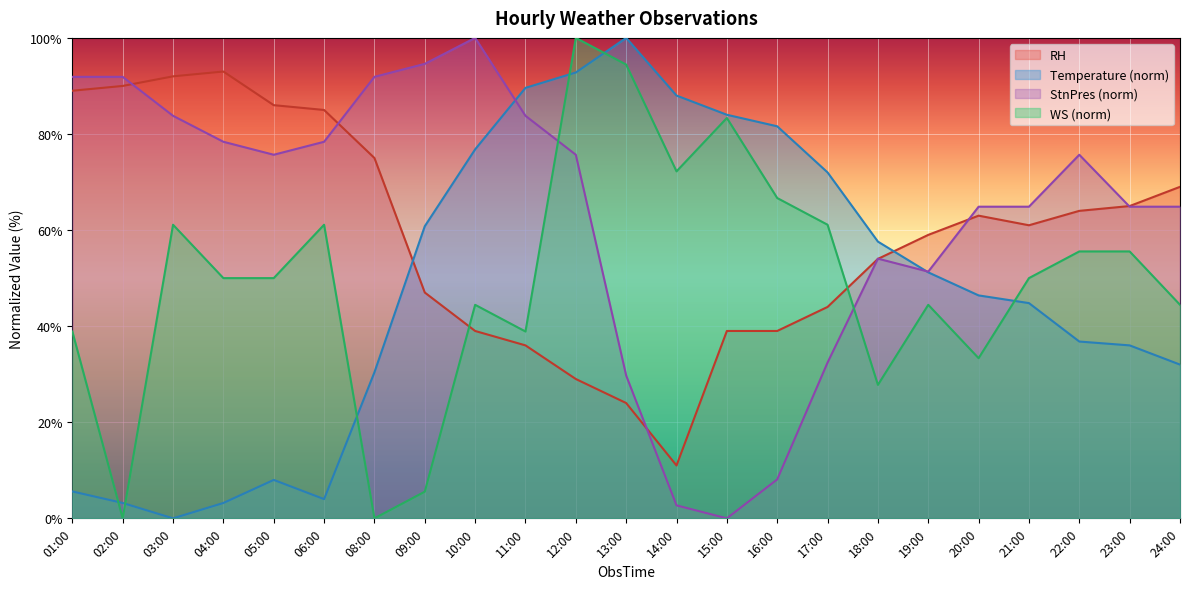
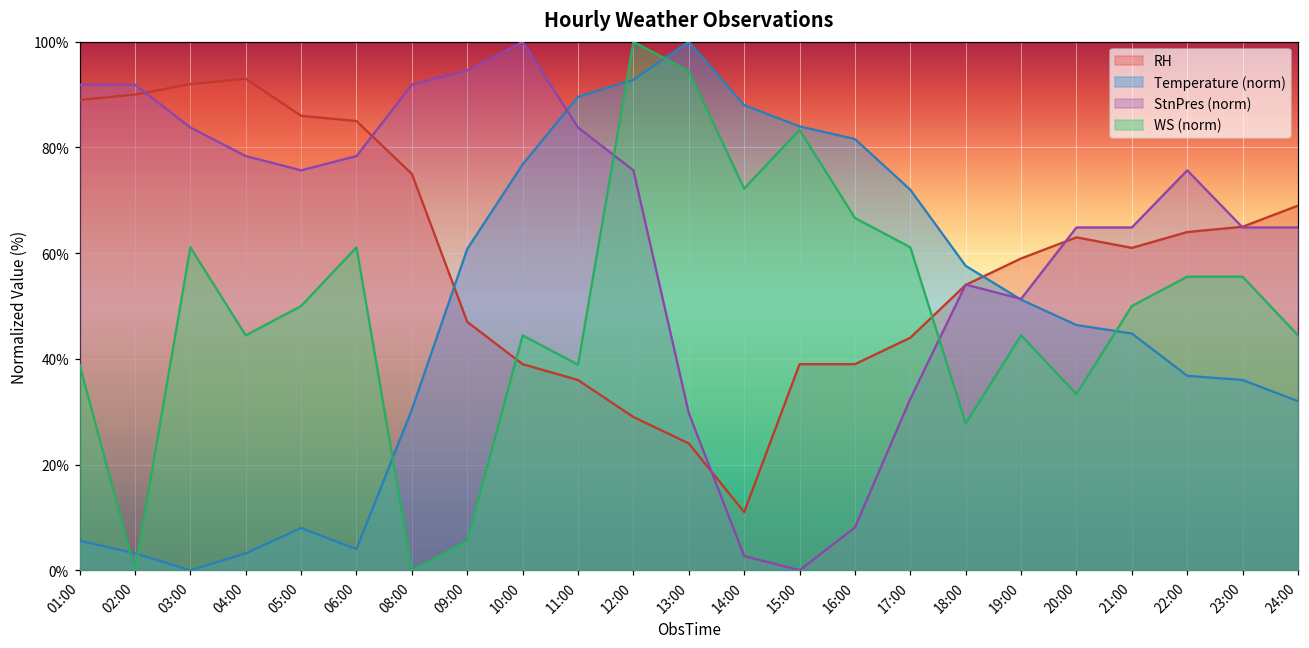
  {
    "RH": {
      "01:00": "89%",
      "02:00": "90%",
      "03:00": "92%",
      "04:00": "93%",
      "05:00": "86%",
      "06:00": "85%",
      "08:00": "75%",
      "09:00": "47%",
      "10:00": "39%",
      "11:00": "36%",
      "12:00": "29%",
      "13:00": "24%",
      "14:00": "11%",
      "15:00": "39%",
      "16:00": "39%",
      "17:00": "44%",
      "19:00": "59%",
      "20:00": "63%",
      "21:00": "61%",
      "22:00": "64%",
      "24:00": "69%"
    },
    "Temperature (norm)": {
      "01:00": "6%",
      "02:00": "3%",
      "03:00": "0%",
      "04:00": "3%",
      "05:00": "8%",
      "06:00": "4%",
      "08:00": "30%",
      "09:00": "61%",
      "10:00": "77%",
      "11:00": "90%",
      "12:00": "93%",
      "13:00": "100%",
      "14:00": "88%",
      "15:00": "84%",
      "16:00": "82%",
      "17:00": "72%",
      "18:00": "58%",
      "20:00": "46%",
      "21:00": "45%",
      "22:00": "37%",
      "23:00": "36%",
      "24:00": "32%"
    },
    "StnPres (norm)": {
      "01:00": "92%",
      "02:00": "92%",
      "03:00": "84%",
      "04:00": "78%",
      "05:00": "76%",
      "06:00": "78%",
      "08:00": "92%",
      "09:00": "95%",
      "10:00": "100%",
      "11:00": "84%",
      "12:00": "76%",
      "13:00": "30%",
      "14:00": "3%",
      "15:00": "0%",
      "16:00": "8%",
      "17:00": "32%",
      "20:00": "65%",
      "21:00": "65%",
      "22:00": "76%",
      "24:00": "65%"
    },
    "WS (norm)": {
      "01:00": "39%",
      "02:00": "0%",
      "03:00": "61%",
-     "04:00": "50%",
+     "04:00": "44%",
      "05:00": "50%",
      "06:00": "61%",
      "08:00": "0%",
      "09:00": "6%",
      "10:00": "44%",
      "11:00": "39%",
      "12:00": "100%",
      "13:00": "94%",
      "14:00": "72%",
      "15:00": "83%",
      "16:00": "67%",
      "17:00": "61%",
      "18:00": "28%",
      "19:00": "44%",
      "20:00": "33%",
      "21:00": "50%",
      "22:00": "56%",
      "23:00": "56%",
      "24:00": "44%"
    }
  }
